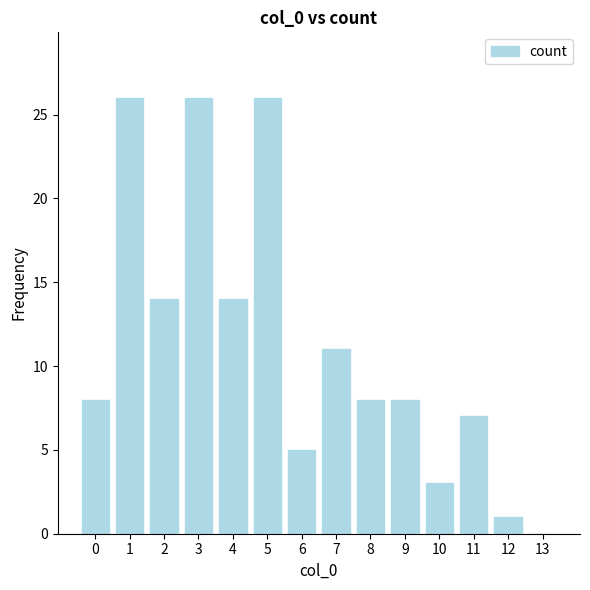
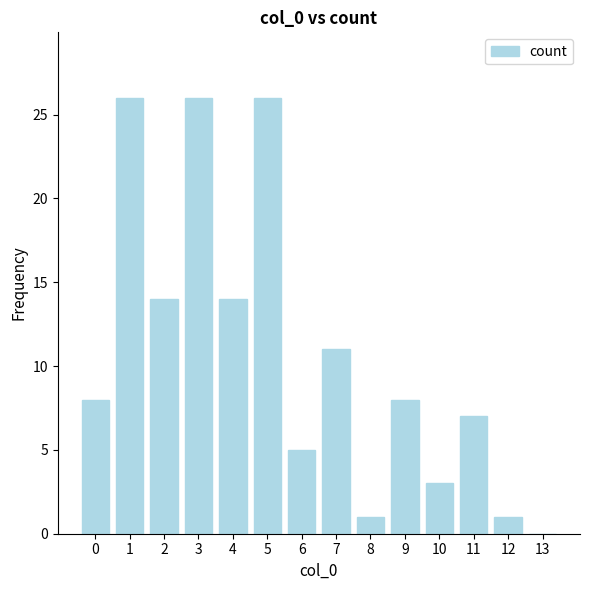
  {
    "0": 8,
    "1": 26,
    "2": 14,
    "3": 26,
    "4": 14,
    "5": 26,
    "6": 5,
    "7": 11,
-   "8": 8,
+   "8": 1,
    "9": 8,
    "10": 3,
    "11": 7,
    "12": 1,
    "13": 0
  }
